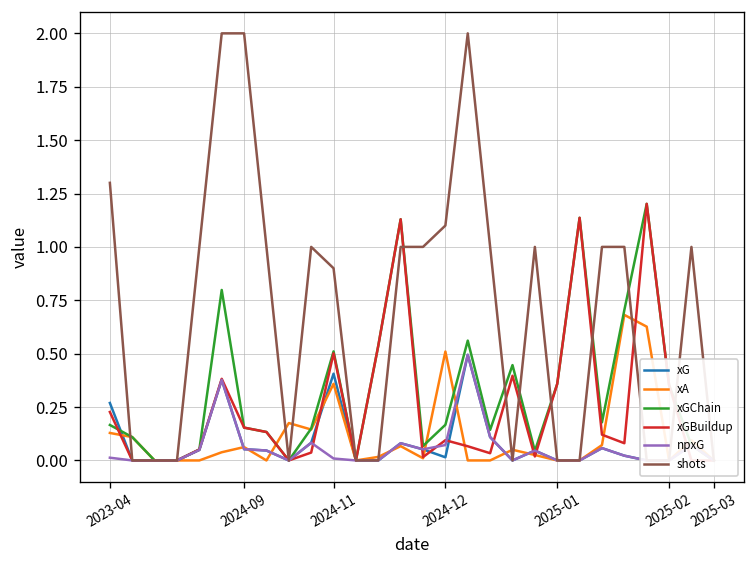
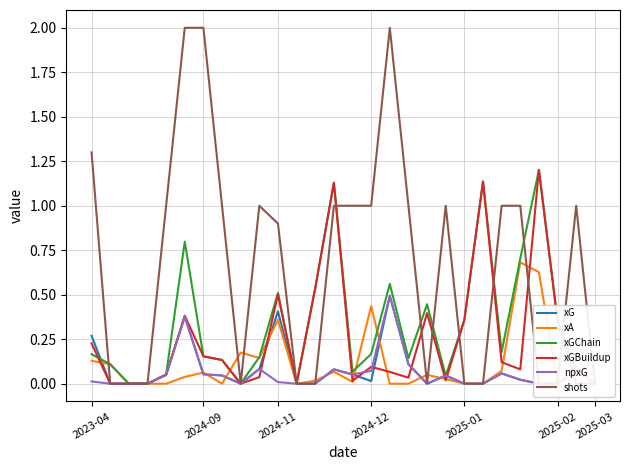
  {
    "xG": {
      "2023-04": 0.27,
      "2024-11": 0.41,
      "2024-12": 0.01
    },
    "xA": {
      "2023-04": 0.13,
      "2024-11": 0.36,
-     "2024-12": 0.51
+     "2024-12": 0.44
    },
    "xGChain": {
      "2023-04": 0.17,
      "2024-12": 0.17
    },
    "xGBuildup": {
      "2023-04": 0.23,
      "2024-12": 0.09
    },
    "npxG": {
      "2023-04": 0.01,
      "2024-11": 0.01,
      "2024-12": 0.07
    },
    "shots": {
      "2023-04": 1.3,
      "2024-09": 2.0,
      "2024-11": 0.9,
-     "2024-12": 1.1
+     "2024-12": 1.0
    }
  }
